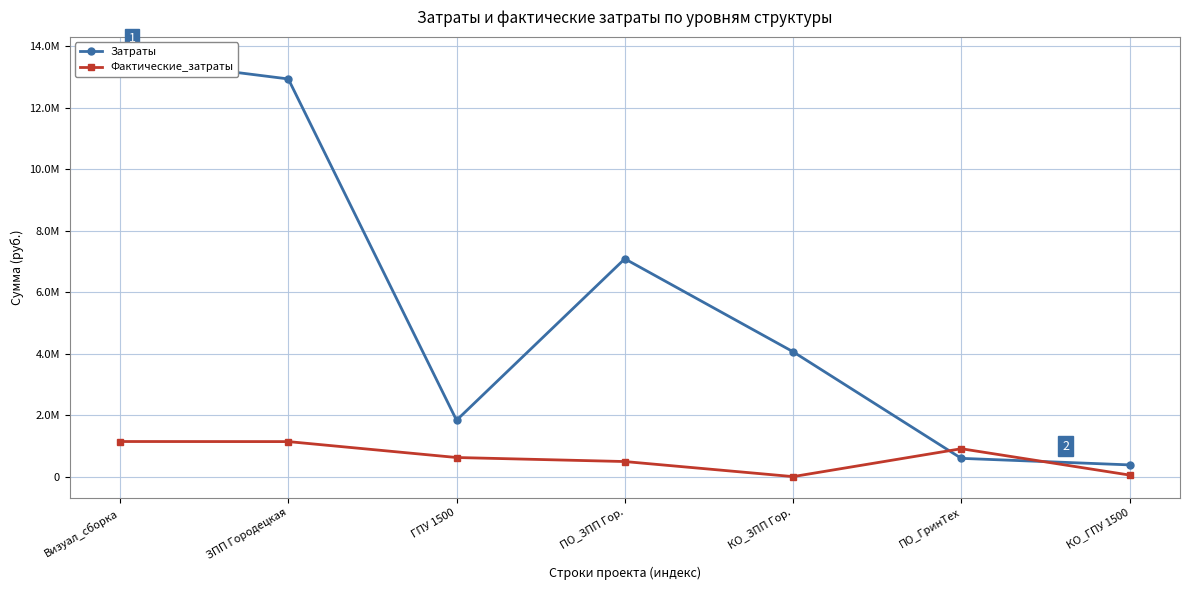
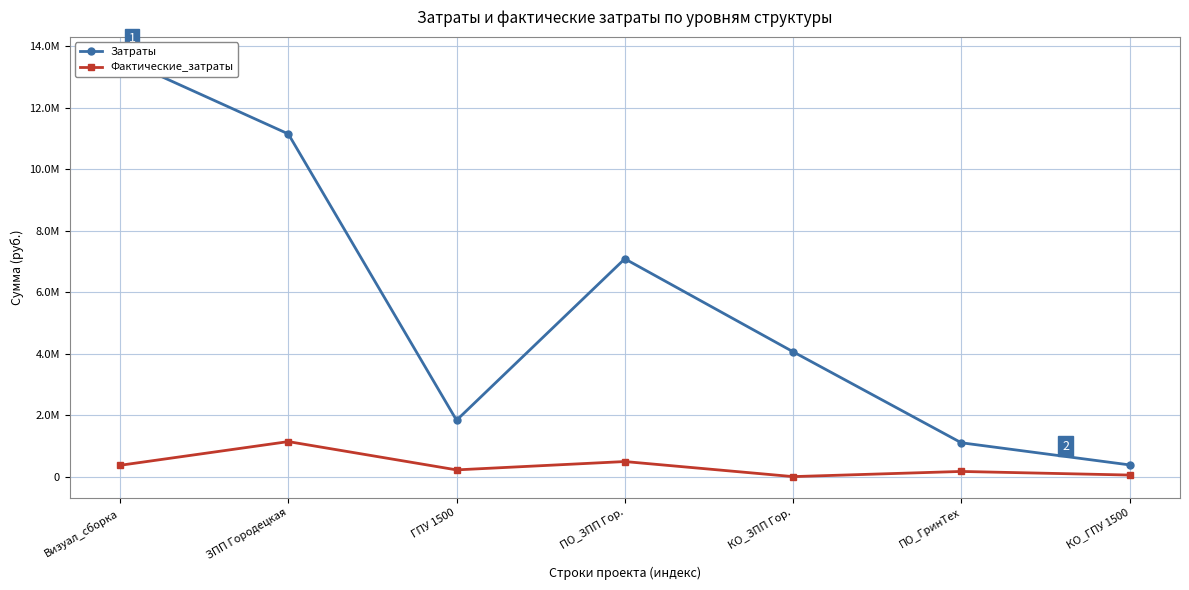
  {
    "Затраты": {
-     "ЗПП Городецкая": 12900000,
+     "ЗПП Городецкая": 11100000,
      "ГПУ 1500": 1800000,
      "ПО_ЗПП Гор.": 7100000,
      "КО_ЗПП Гор.": 4100000,
-     "ПО_ГринТех": 600000,
+     "ПО_ГринТех": 1100000,
      "КО_ГПУ 1500": 400000
    },
    "Фактические_затраты": {
-     "Визуал_сборка": 1100000,
+     "Визуал_сборка": 400000,
      "ЗПП Городецкая": 1100000,
-     "ГПУ 1500": 600000,
+     "ГПУ 1500": 200000,
      "ПО_ЗПП Гор.": 500000,
      "КО_ЗПП Гор.": 0,
-     "ПО_ГринТех": 900000,
+     "ПО_ГринТех": 200000,
      "КО_ГПУ 1500": 100000
    }
  }
